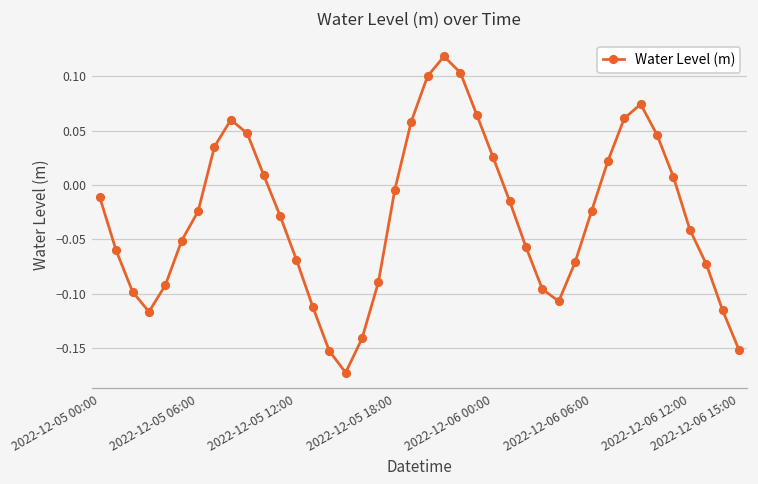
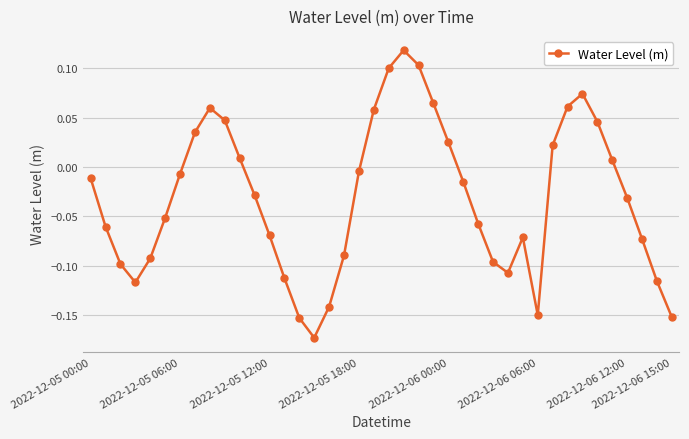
  {
    "2022-12-05 00:00": -0.01,
-   "2022-12-05 06:00": -0.02,
+   "2022-12-05 06:00": -0.01,
    "2022-12-05 12:00": -0.07,
    "2022-12-05 18:00": 0.00,
    "2022-12-06 00:00": 0.03,
-   "2022-12-06 06:00": -0.02,
-   "2022-12-06 12:00": -0.04,
+   "2022-12-06 06:00": -0.15,
+   "2022-12-06 12:00": -0.03,
    "2022-12-06 15:00": -0.15
  }
